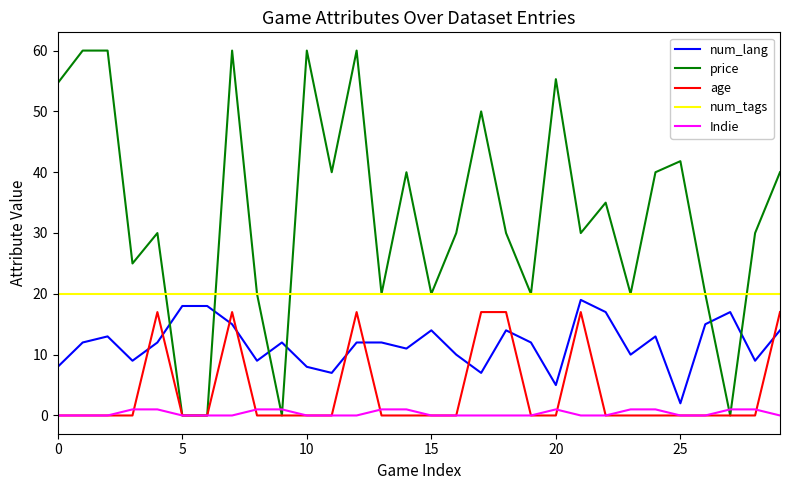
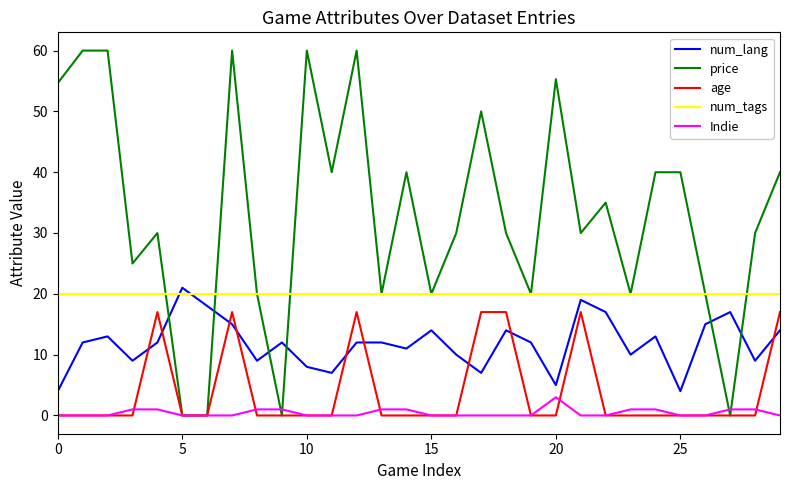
  {
    "num_lang": {
-     "0": 8,
-     "5": 18,
+     "0": 4,
+     "5": 21,
      "10": 8,
      "15": 14,
      "20": 5,
-     "25": 2
+     "25": 4
    },
    "price": {
      "0": 55,
      "10": 60,
      "20": 55,
-     "25": 42
+     "25": 40
    },
    "age": {
      "20": 0
    },
    "num_tags": {
      "0": 20,
      "5": 20,
      "10": 20,
      "20": 20,
      "25": 20
    },
    "Indie": {
-     "20": 1
+     "20": 3
    }
  }
